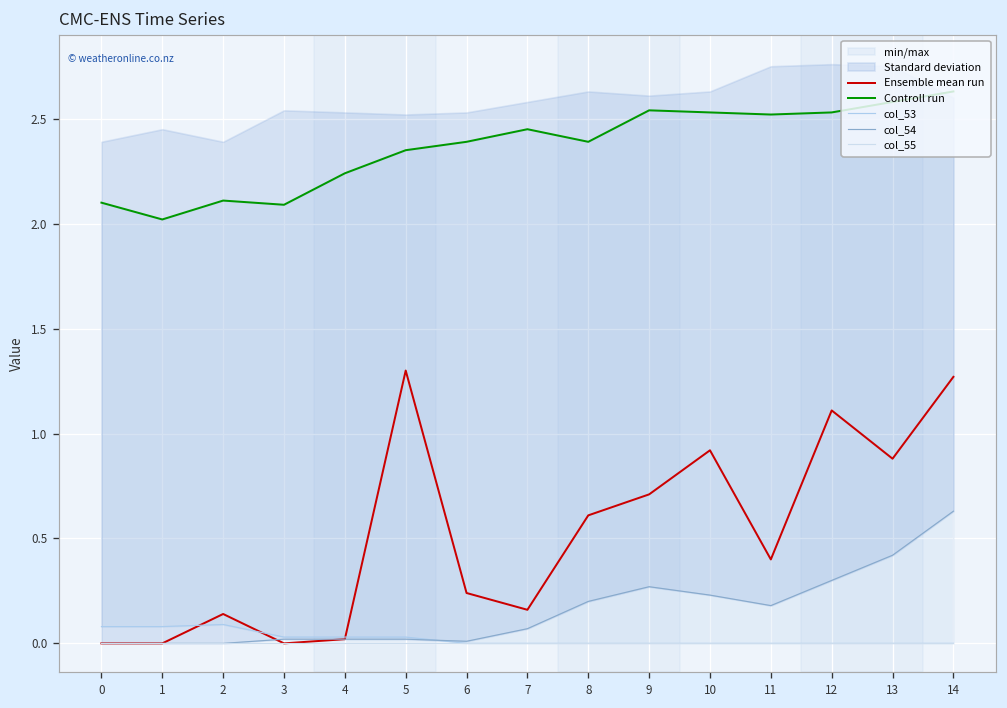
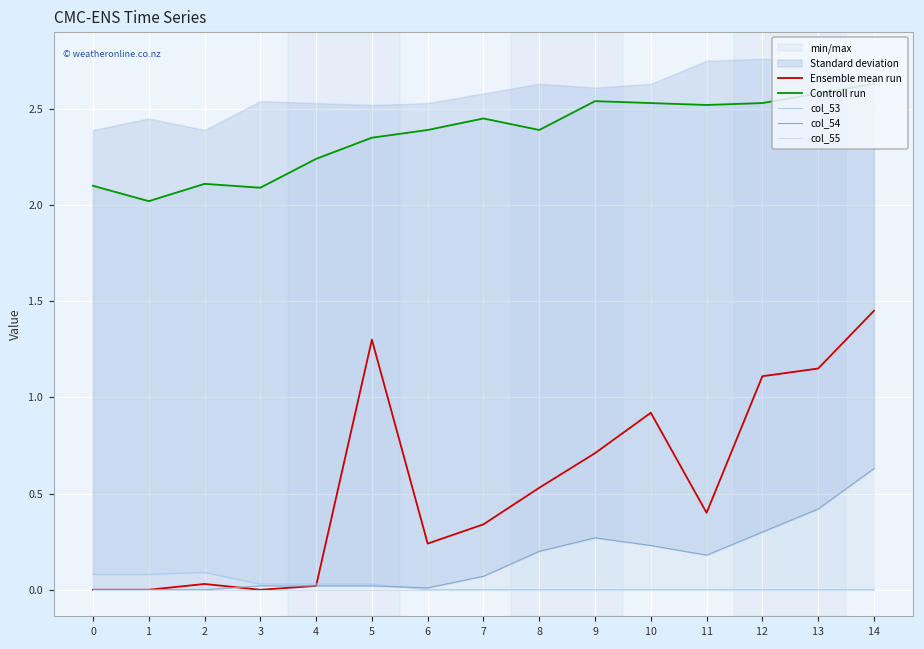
  {
    "Ensemble mean run": {
-     "2": 0.14,
+     "2": 0.03,
      "5": 1.30,
      "6": 0.24,
-     "7": 0.16,
-     "8": 0.61,
+     "7": 0.34,
+     "8": 0.53,
      "9": 0.71,
      "10": 0.92,
      "11": 0.40,
      "12": 1.11,
-     "13": 0.88,
-     "14": 1.27
+     "13": 1.15,
+     "14": 1.45
    }
  }
